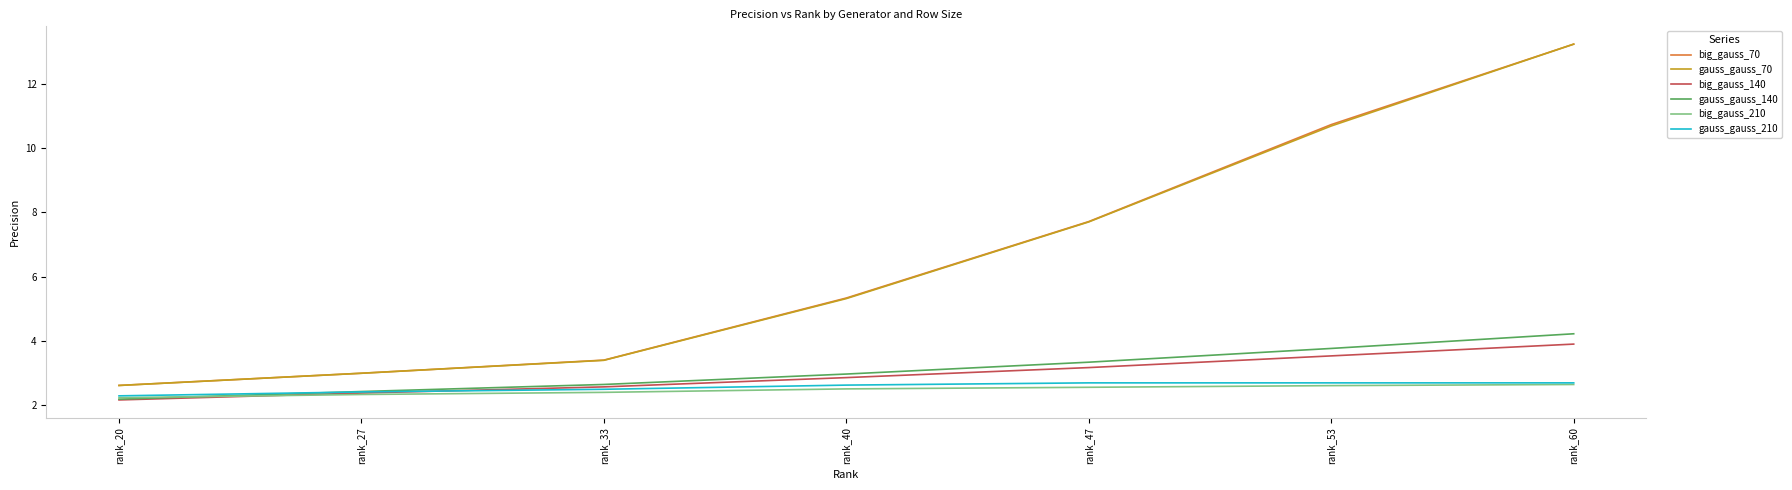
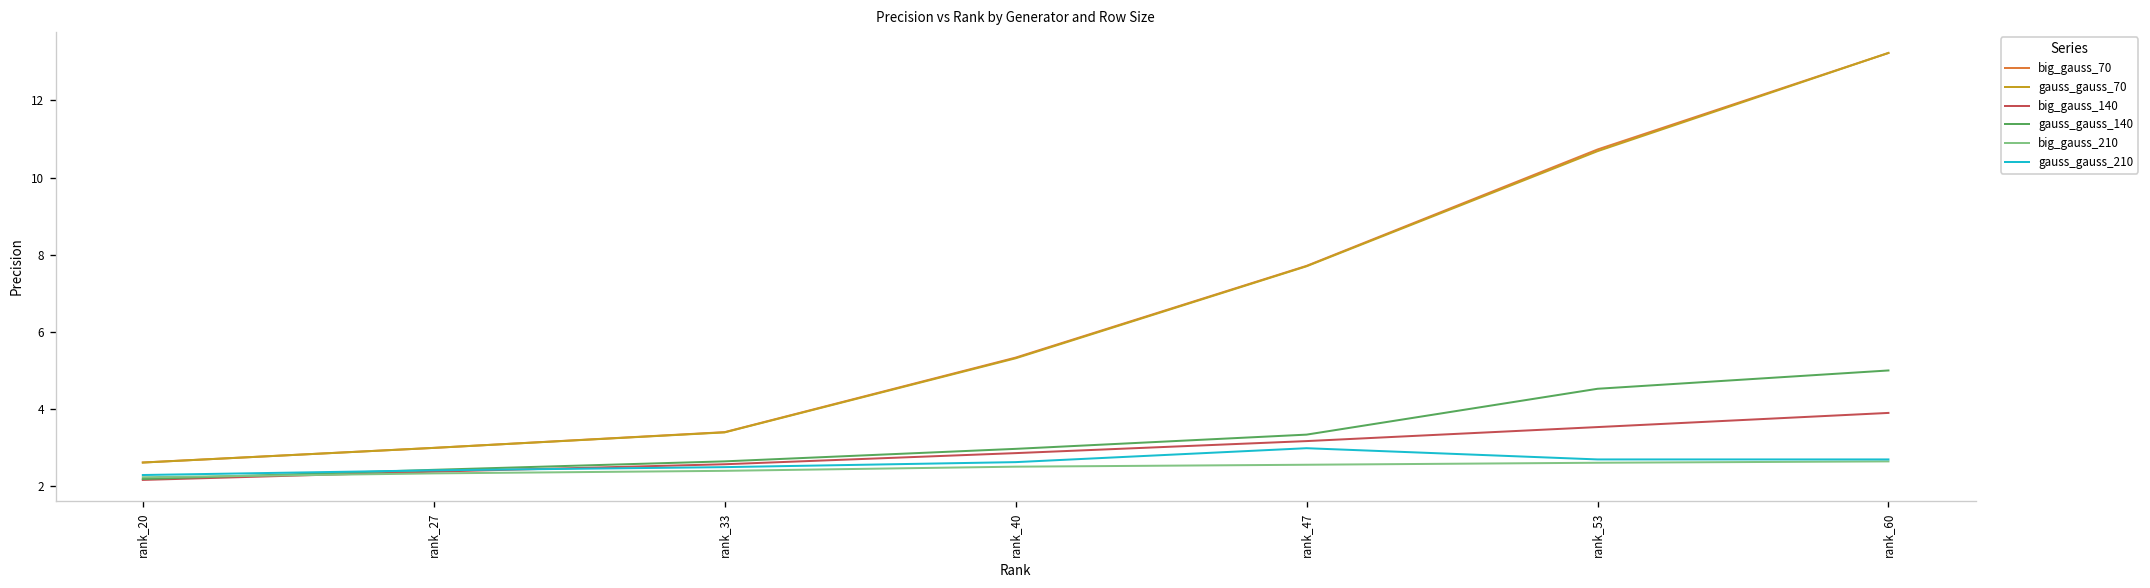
  {
    "gauss_gauss_140": {
      "rank_40": 3.0,
      "rank_47": 3.3,
-     "rank_53": 3.8,
-     "rank_60": 4.2
+     "rank_53": 4.5,
+     "rank_60": 5.0
    },
    "big_gauss_210": {
      "rank_33": 2.4,
      "rank_40": 2.5,
      "rank_47": 2.6,
      "rank_53": 2.6
    },
    "gauss_gauss_210": {
      "rank_40": 2.6,
-     "rank_47": 2.7,
+     "rank_47": 3.0,
      "rank_53": 2.7
    }
  }
